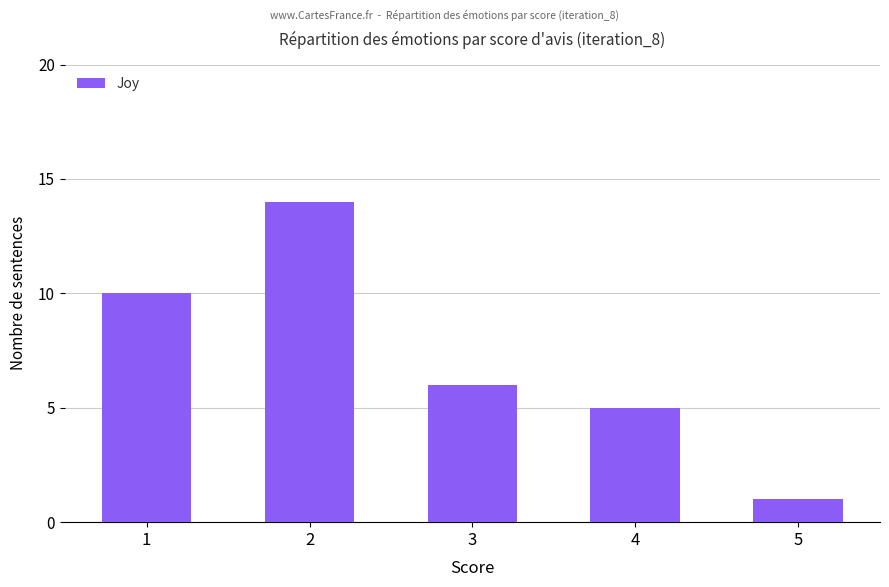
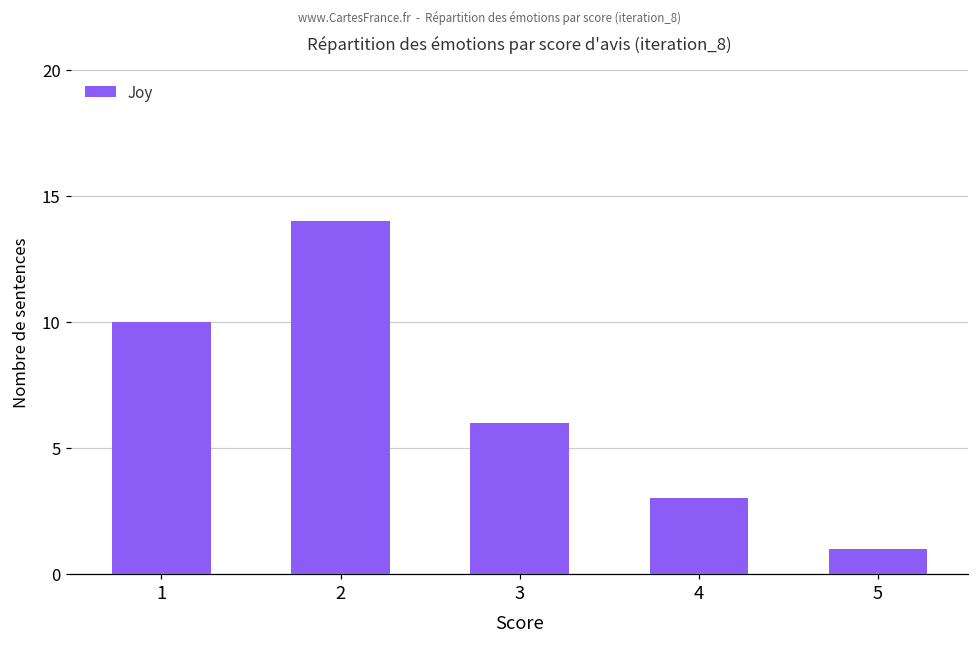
  {
    "Joy": {
      "1": 10,
      "2": 14,
      "3": 6,
-     "4": 5,
+     "4": 3,
      "5": 1
    }
  }
